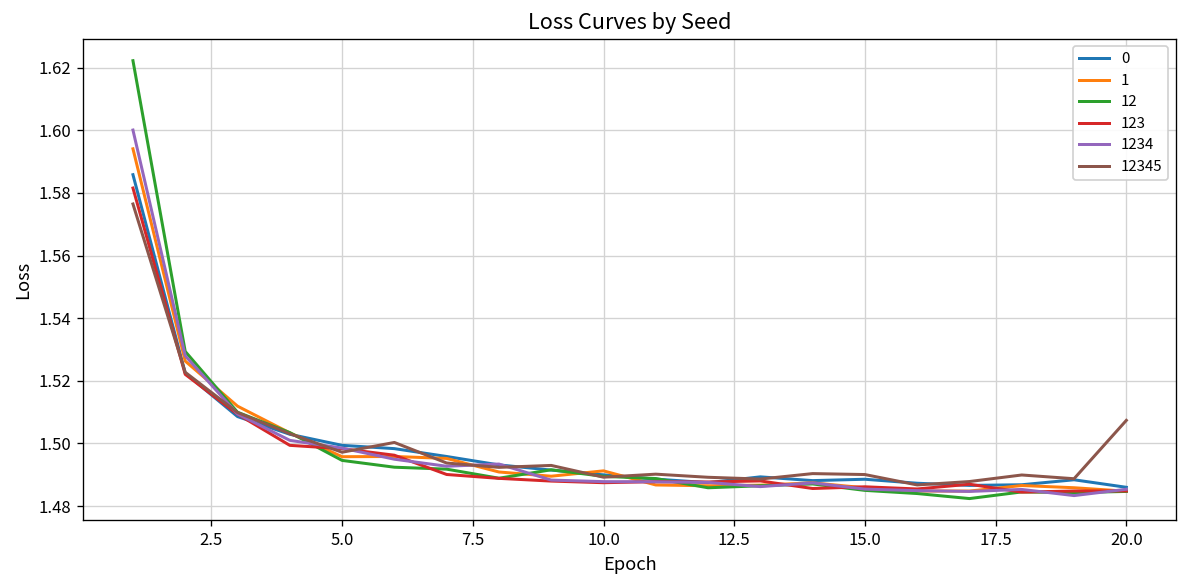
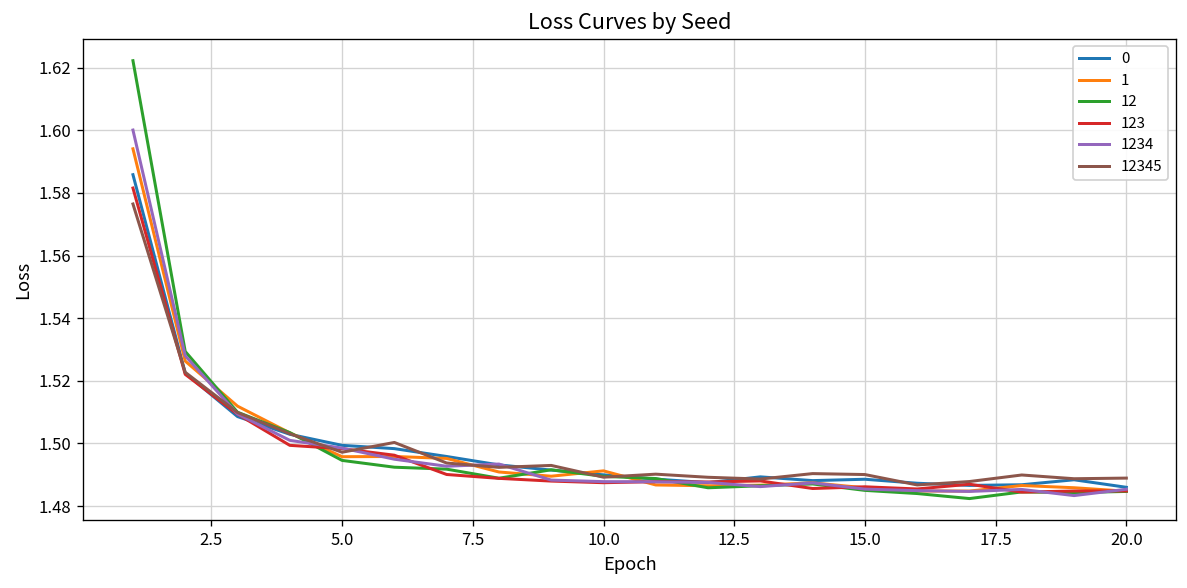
  {
    "0": {
      "15.0": 1.489
    },
    "1": {
      "5.0": 1.496,
      "10.0": 1.491
    },
    "12": {
      "5.0": 1.495
    },
    "12345": {
      "5.0": 1.497,
      "15.0": 1.490,
-     "20.0": 1.507
+     "20.0": 1.489
    }
  }
